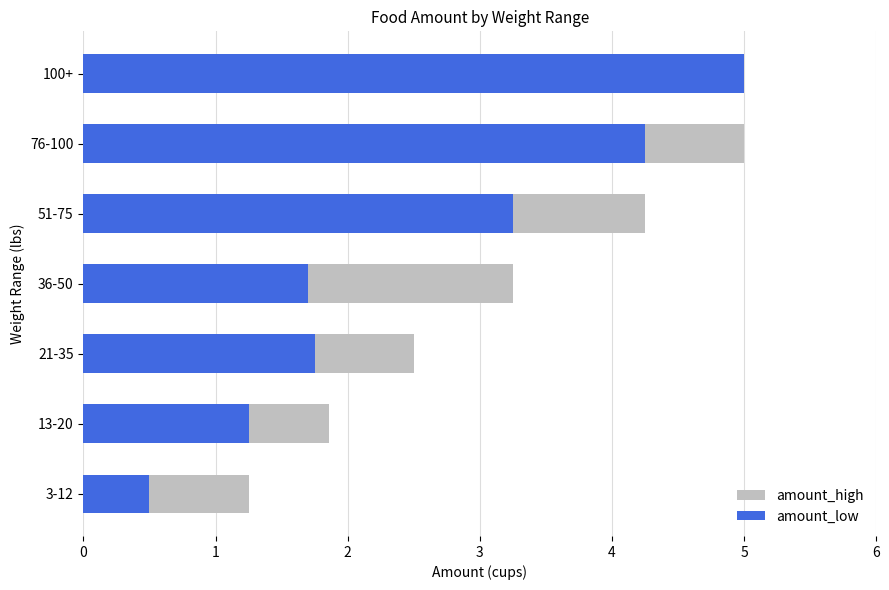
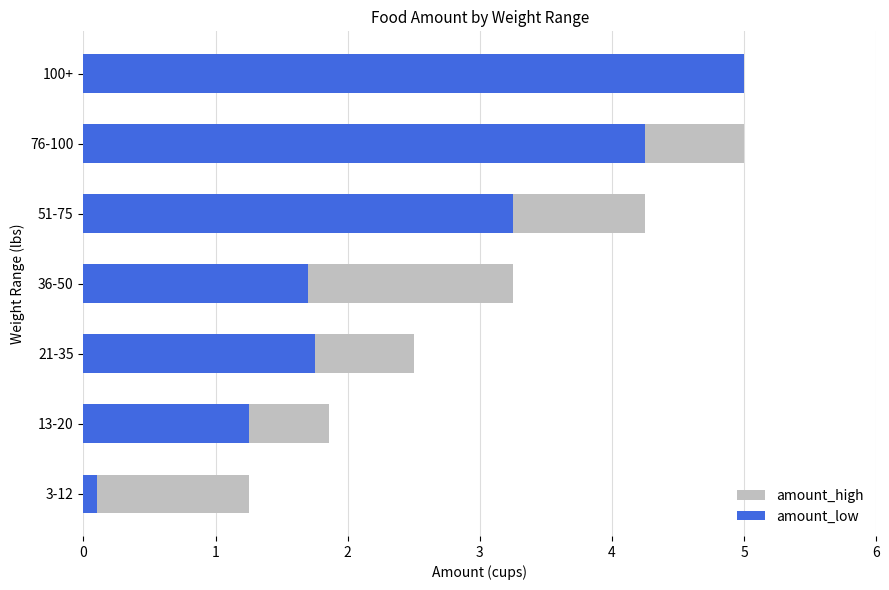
  {
    "amount_high": {
      "100+": 5.0,
      "76-100": 5.0,
      "51-75": 4.25,
      "36-50": 3.25,
      "21-35": 2.5,
      "13-20": 1.86,
      "3-12": 1.25
    },
    "amount_low": {
      "100+": 5.0,
-     "3-12": 0.5
+     "3-12": 0.1
    }
  }
